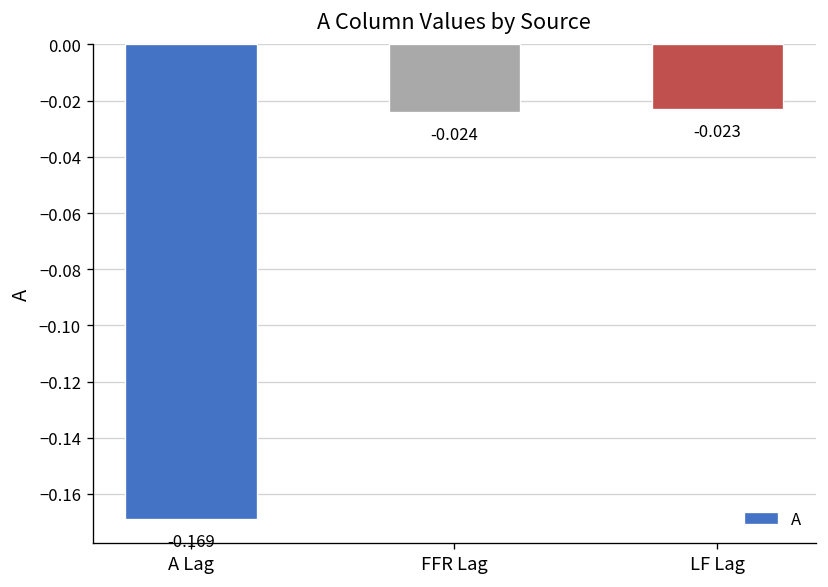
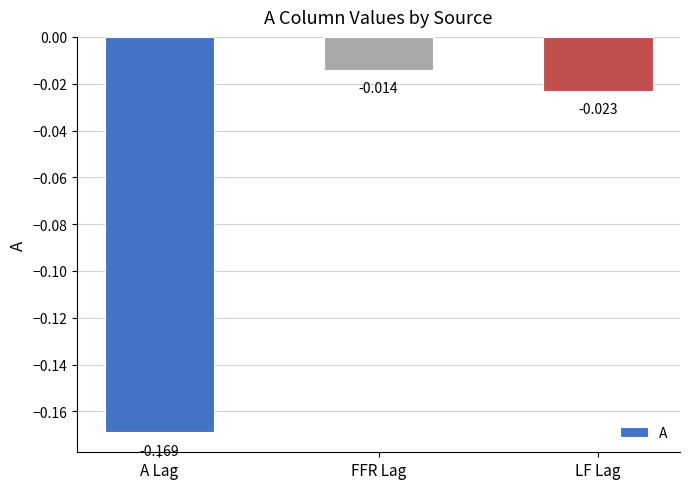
  {
    "A Lag": -0.169,
-   "FFR Lag": -0.024,
+   "FFR Lag": -0.014,
    "LF Lag": -0.023
  }
